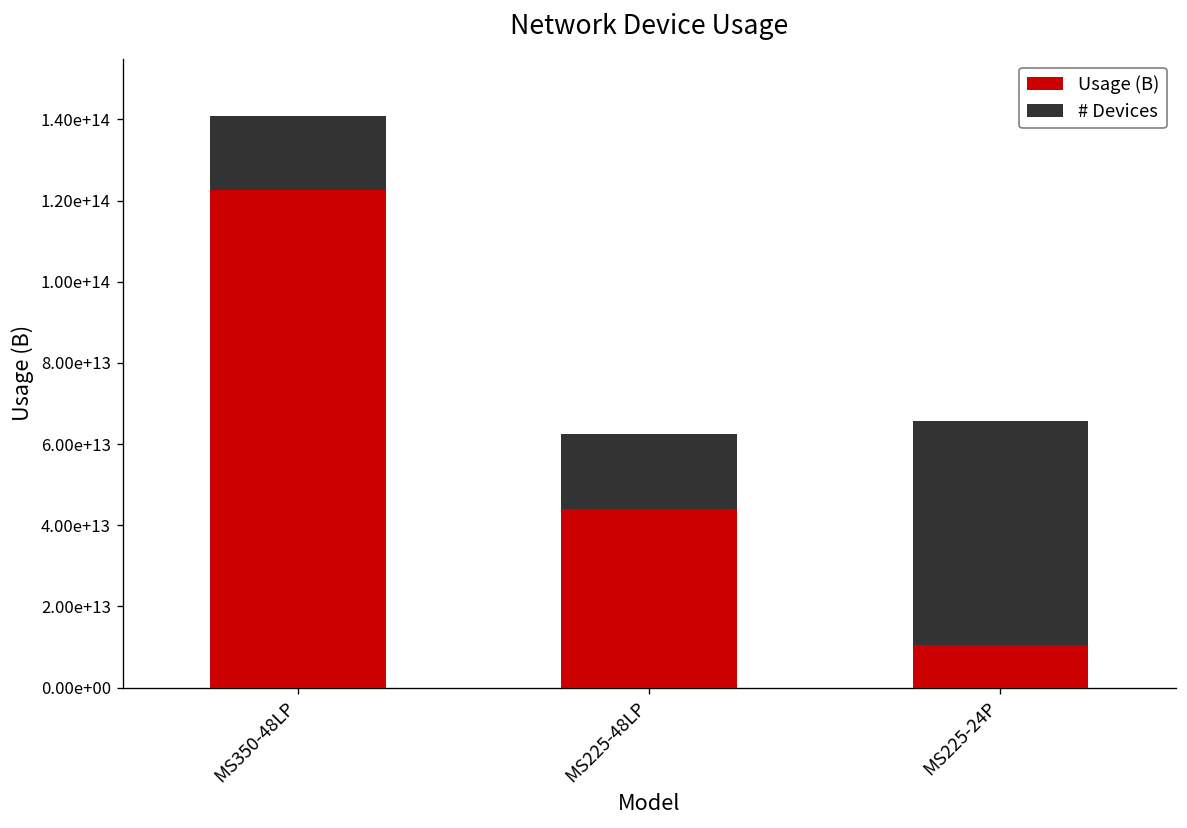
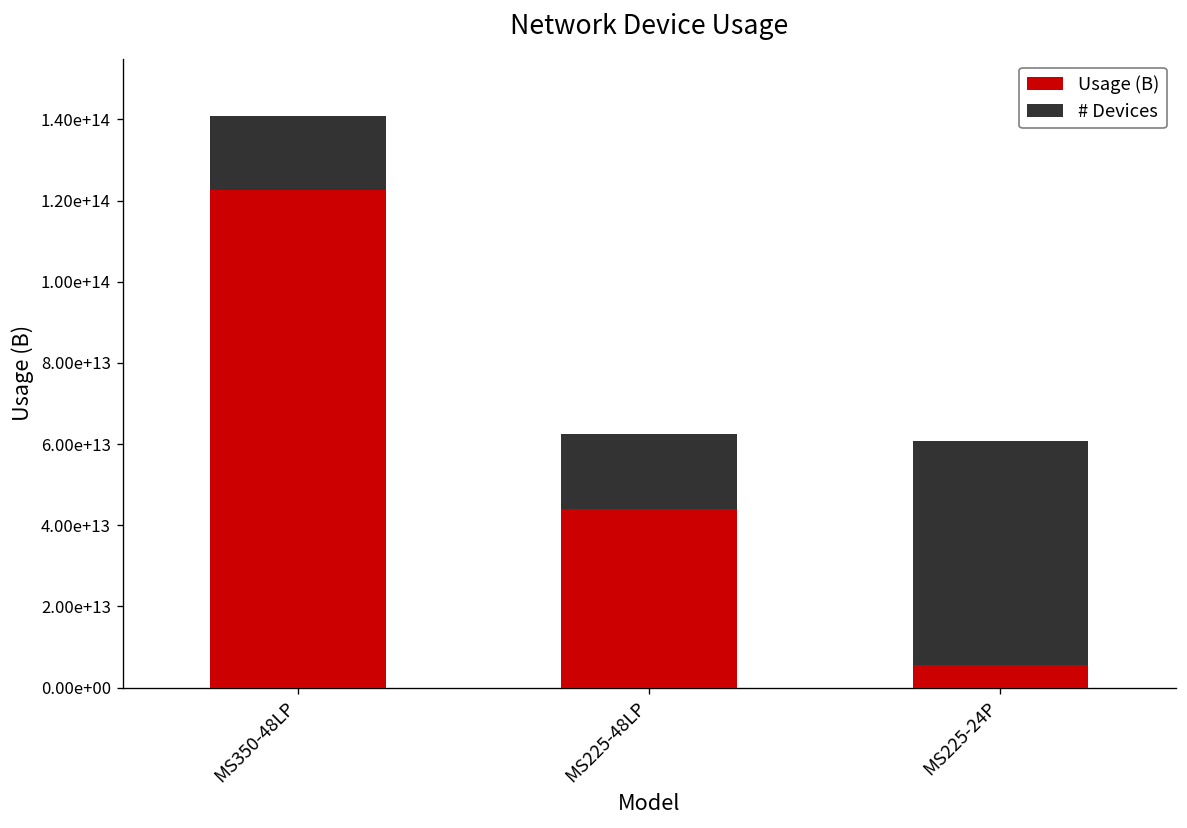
  {
    "Usage (B)": {
      "MS350-48LP": 123000000000000,
      "MS225-48LP": 44000000000000,
-     "MS225-24P": 10000000000000
+     "MS225-24P": 6000000000000
    },
    "# Devices": {
      "MS350-48LP": 18000000000000,
      "MS225-48LP": 18000000000000,
      "MS225-24P": 55000000000000
    }
  }
